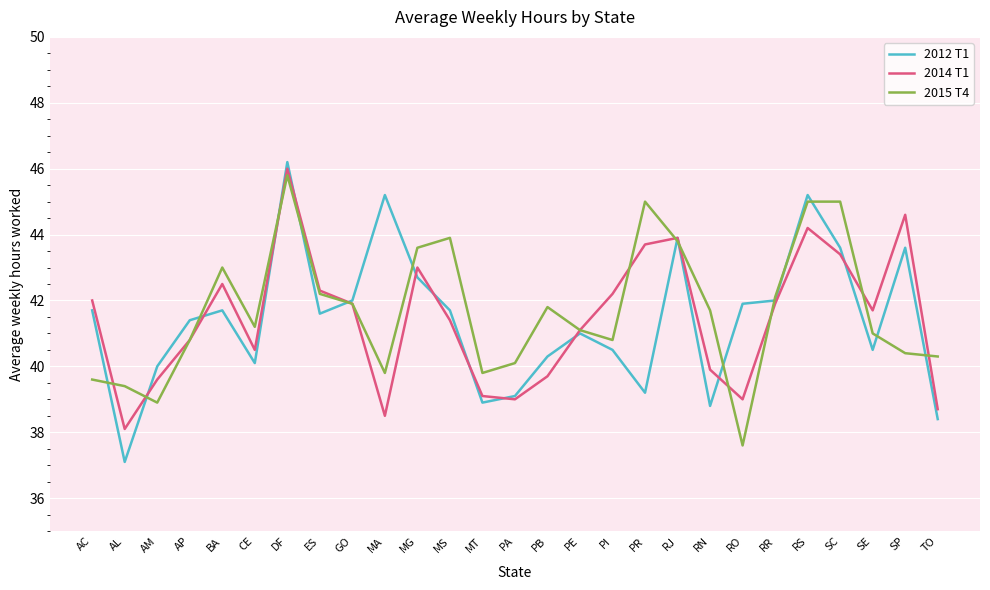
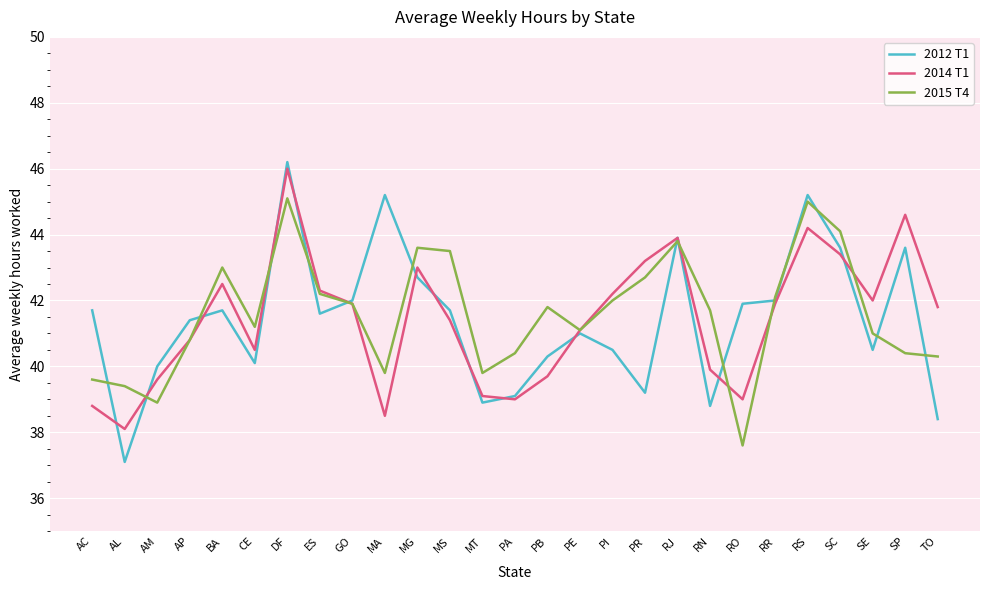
  {
    "2012 T1": {
      "AC": 41.7,
      "AL": 37.1,
      "AM": 40.0,
      "AP": 41.4,
      "BA": 41.7,
      "CE": 40.1,
      "DF": 46.2,
      "ES": 41.6,
      "GO": 42.0,
      "MA": 45.2,
      "MG": 42.7,
      "MS": 41.7,
      "MT": 38.9,
      "PA": 39.1,
      "PB": 40.3,
      "PE": 41.0,
      "PI": 40.5,
      "PR": 39.2,
      "RN": 38.8,
      "RO": 41.9,
      "RR": 42.0,
      "RS": 45.2,
      "SC": 43.6,
      "SE": 40.5,
      "SP": 43.6,
      "TO": 38.4
    },
    "2014 T1": {
-     "AC": 42.0,
+     "AC": 38.8,
      "AL": 38.1,
      "AM": 39.6,
      "BA": 42.5,
      "CE": 40.5,
      "DF": 46.0,
      "ES": 42.3,
      "MA": 38.5,
      "MG": 43.0,
      "MS": 41.4,
      "MT": 39.1,
      "PA": 39.0,
      "PB": 39.7,
      "PI": 42.2,
-     "PR": 43.7,
+     "PR": 43.2,
      "RN": 39.9,
      "RO": 39.0,
      "RR": 41.9,
      "RS": 44.2,
      "SC": 43.4,
-     "SE": 41.7,
+     "SE": 42.0,
      "SP": 44.6,
-     "TO": 38.7
+     "TO": 41.8
    },
    "2015 T4": {
      "AC": 39.6,
      "AL": 39.4,
      "AM": 38.9,
      "BA": 43.0,
      "CE": 41.2,
-     "DF": 45.8,
+     "DF": 45.1,
      "ES": 42.2,
      "MA": 39.8,
      "MG": 43.6,
-     "MS": 43.9,
+     "MS": 43.5,
      "MT": 39.8,
-     "PA": 40.1,
+     "PA": 40.4,
      "PB": 41.8,
-     "PI": 40.8,
-     "PR": 45.0,
+     "PI": 42.0,
+     "PR": 42.7,
      "RJ": 43.8,
      "RN": 41.7,
      "RO": 37.6,
      "RR": 42.1,
      "RS": 45.0,
-     "SC": 45.0,
+     "SC": 44.1,
      "SE": 41.0,
      "SP": 40.4,
      "TO": 40.3
    }
  }
